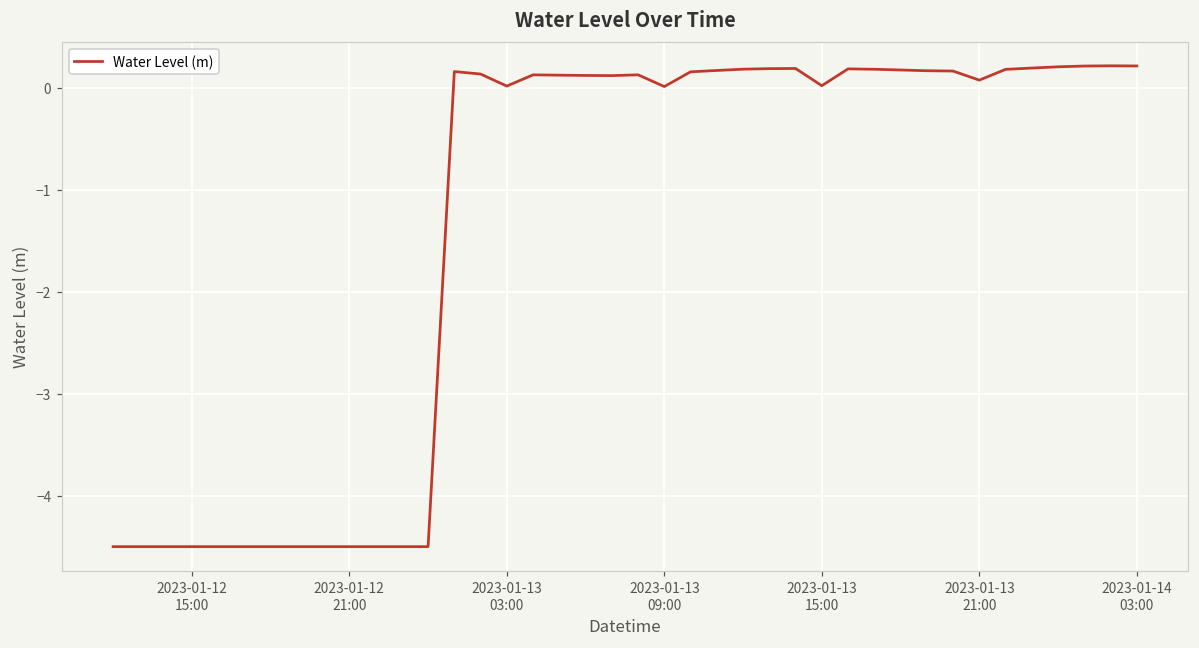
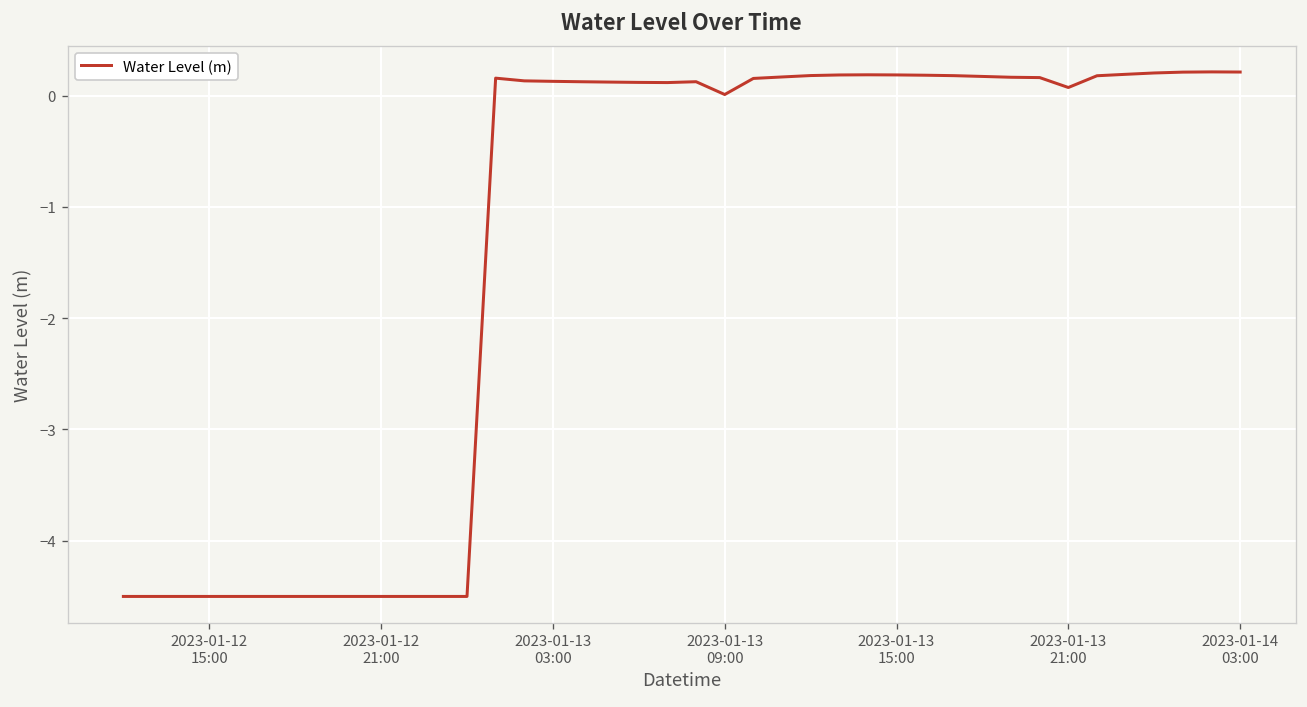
  {
    "2023-01-12 15:00": -4.5,
    "2023-01-12 21:00": -4.5,
-   "2023-01-13 03:00": 0.0,
+   "2023-01-13 03:00": 0.1,
    "2023-01-13 09:00": 0.0,
-   "2023-01-13 15:00": 0.0,
+   "2023-01-13 15:00": 0.2,
    "2023-01-13 21:00": 0.1,
    "2023-01-14 03:00": 0.2
  }
